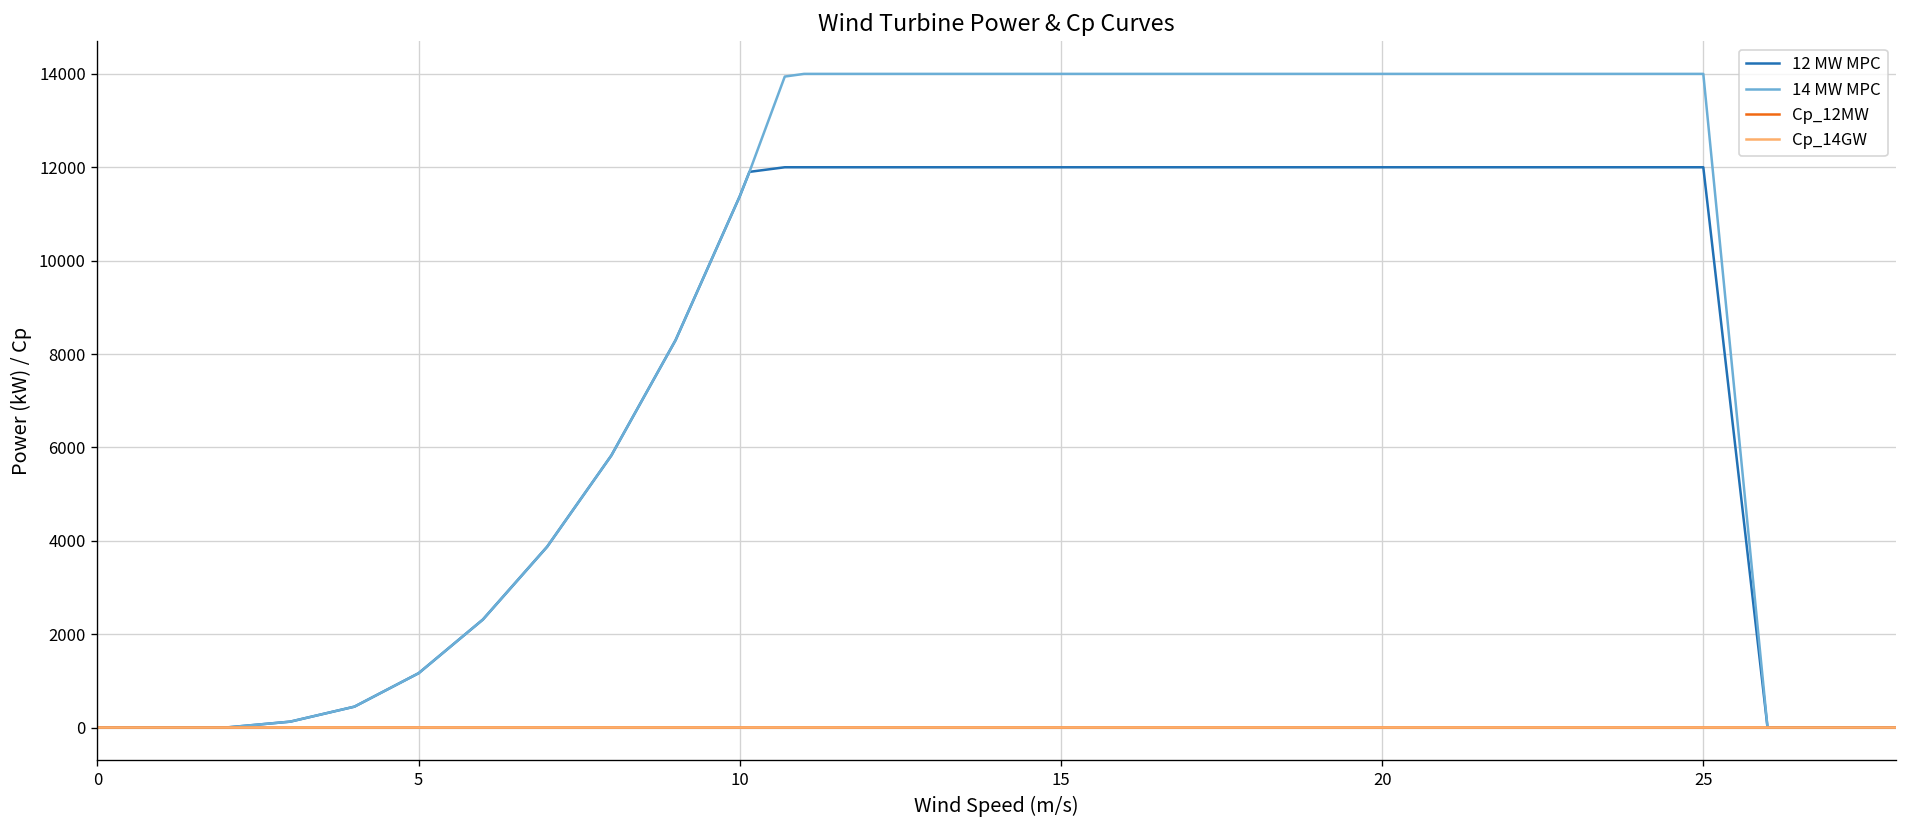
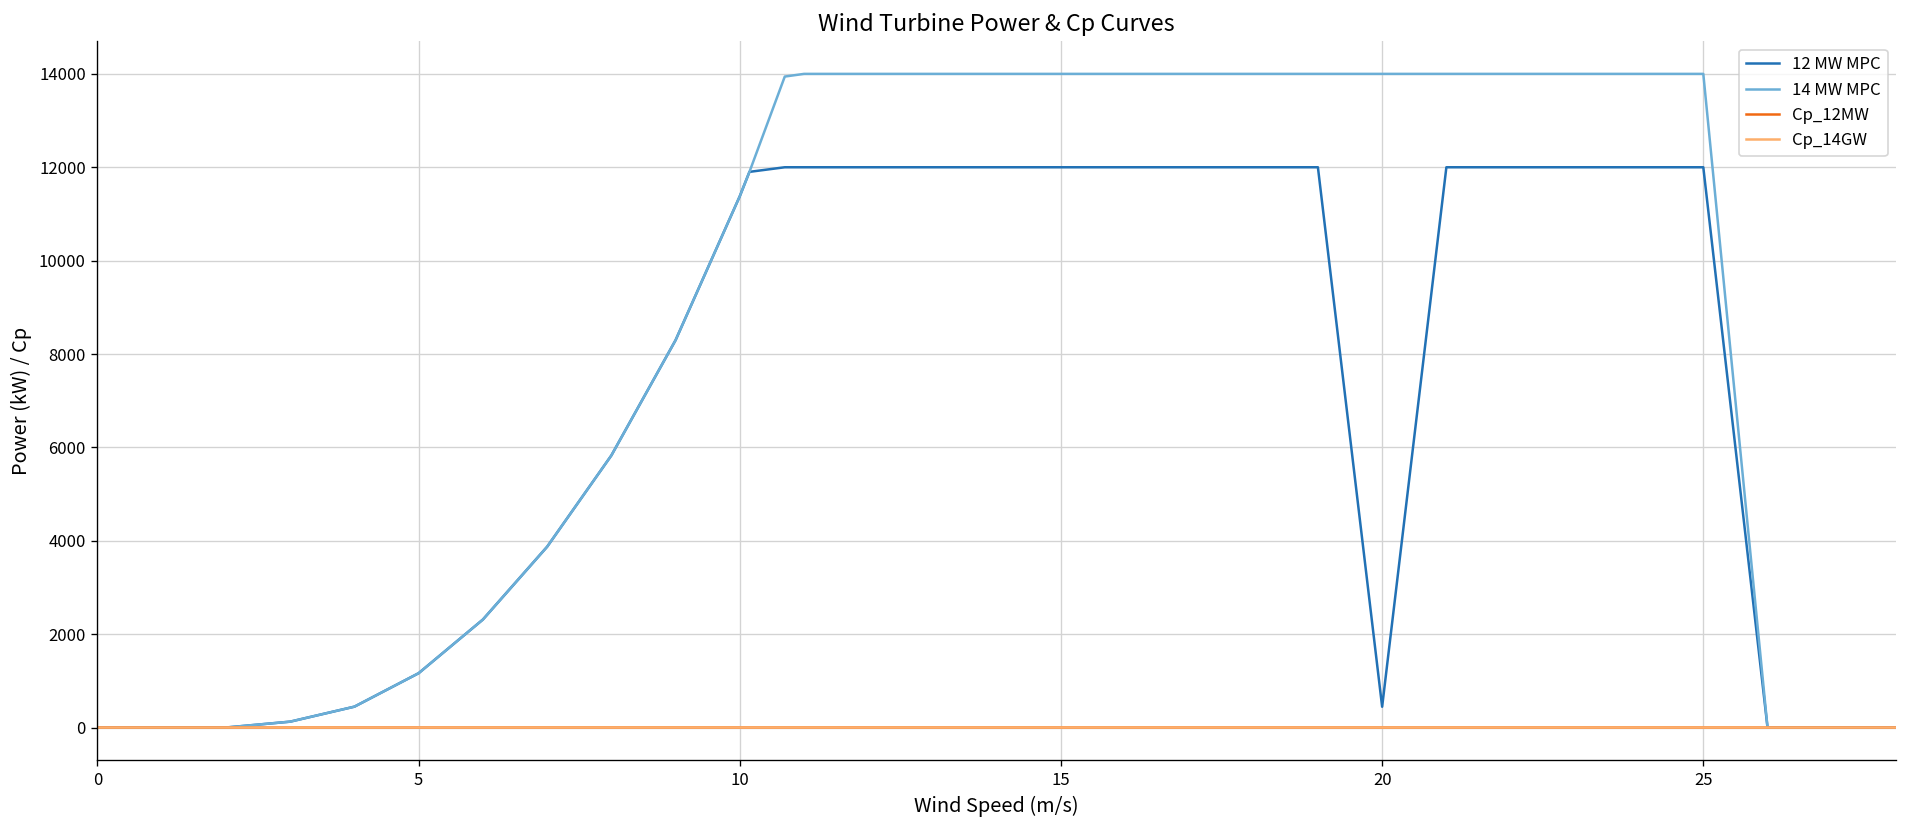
  {
    "12 MW MPC": {
      "15": 12000,
-     "20": 12000,
+     "20": 400,
      "25": 12000
    },
    "14 MW MPC": {
      "15": 14000,
      "20": 14000,
      "25": 14000
    },
    "Cp_14GW": {
      "5": 0,
      "10": 0,
      "15": 0,
      "20": 0,
      "25": 0
    }
  }
